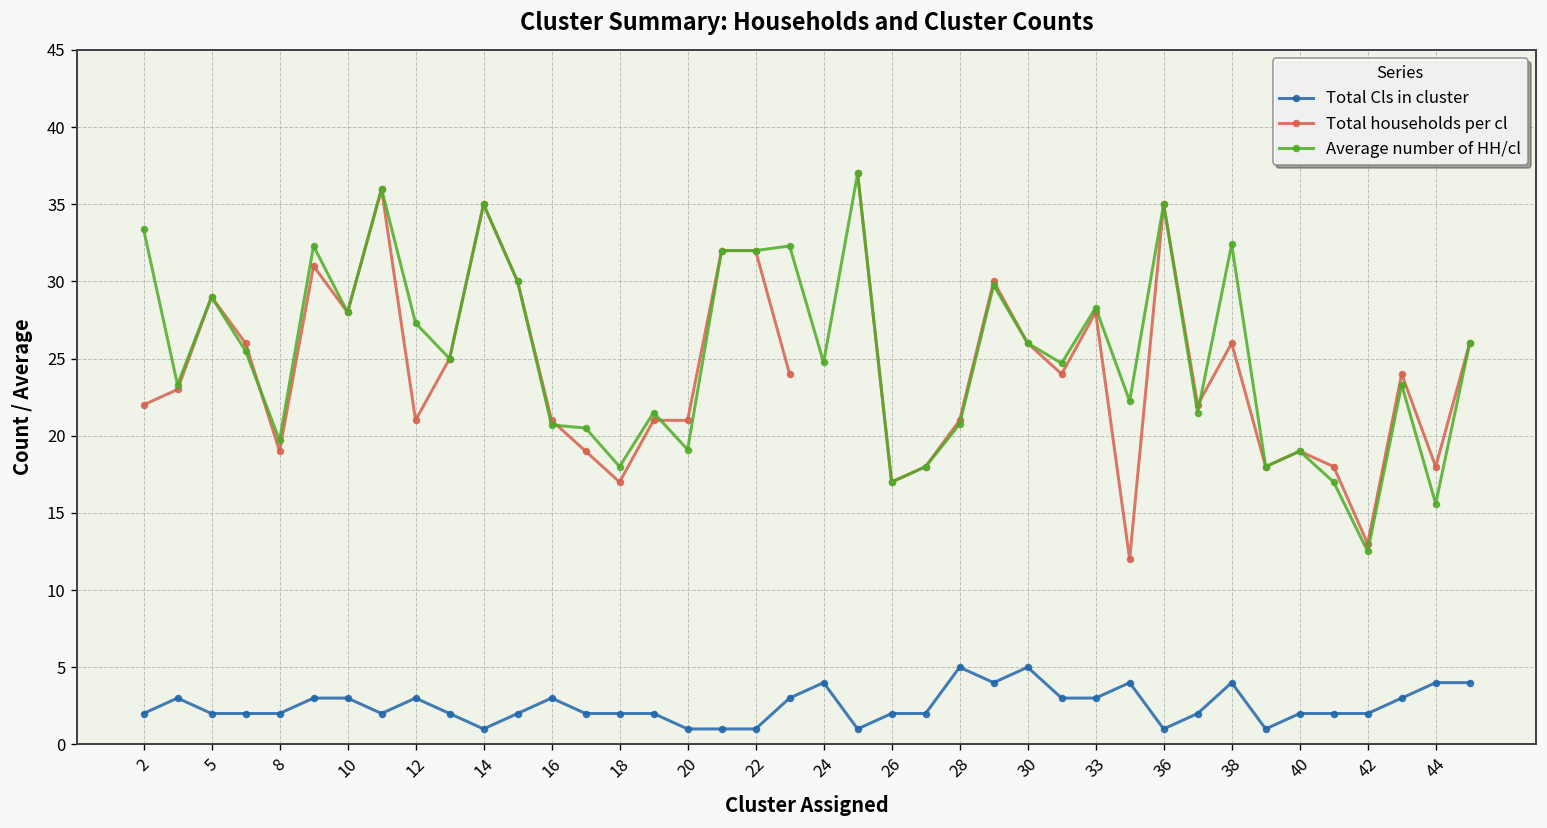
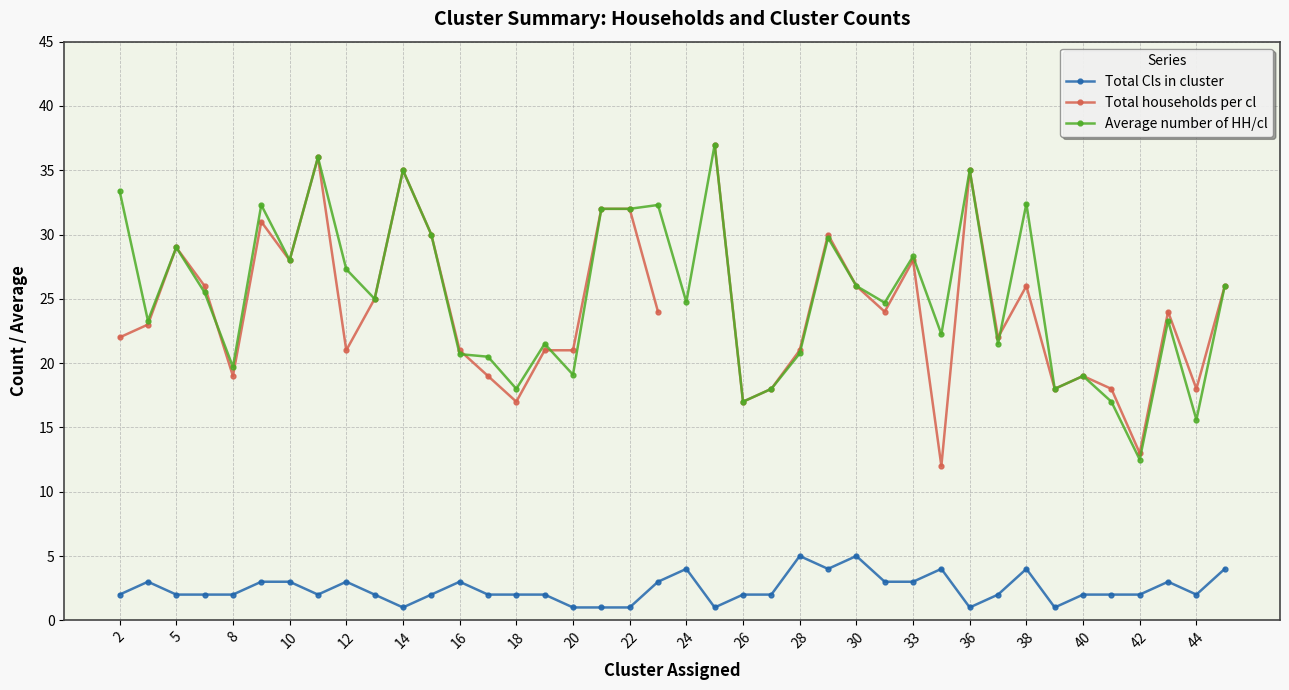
  {
    "Total Cls in cluster": {
      "2": 2,
      "8": 2,
      "10": 3,
      "12": 3,
      "14": 1,
      "16": 3,
      "18": 2,
      "20": 1,
      "22": 1,
      "24": 4,
      "26": 2,
      "28": 5,
      "30": 5,
      "36": 1,
      "38": 4,
      "40": 2,
      "42": 2,
-     "44": 4
+     "44": 2
    },
    "Total households per cl": {
      "2": 22,
      "8": 19,
      "12": 21,
      "16": 21,
      "18": 17,
      "20": 21,
      "28": 21,
      "38": 26,
      "42": 13,
      "44": 18
    },
    "Average number of HH/cl": {
      "2": 33.4,
      "8": 19.7,
      "12": 27.3,
      "16": 20.7,
      "18": 18,
      "20": 19,
      "24": 24.8,
      "28": 20.8,
      "38": 32.4,
      "42": 12.5,
      "44": 15.6
    }
  }
